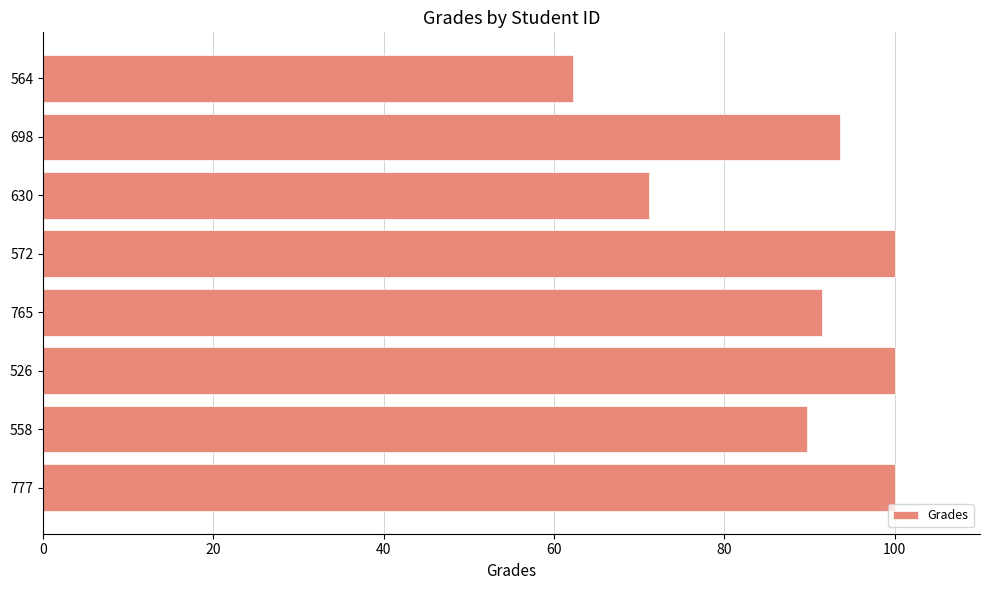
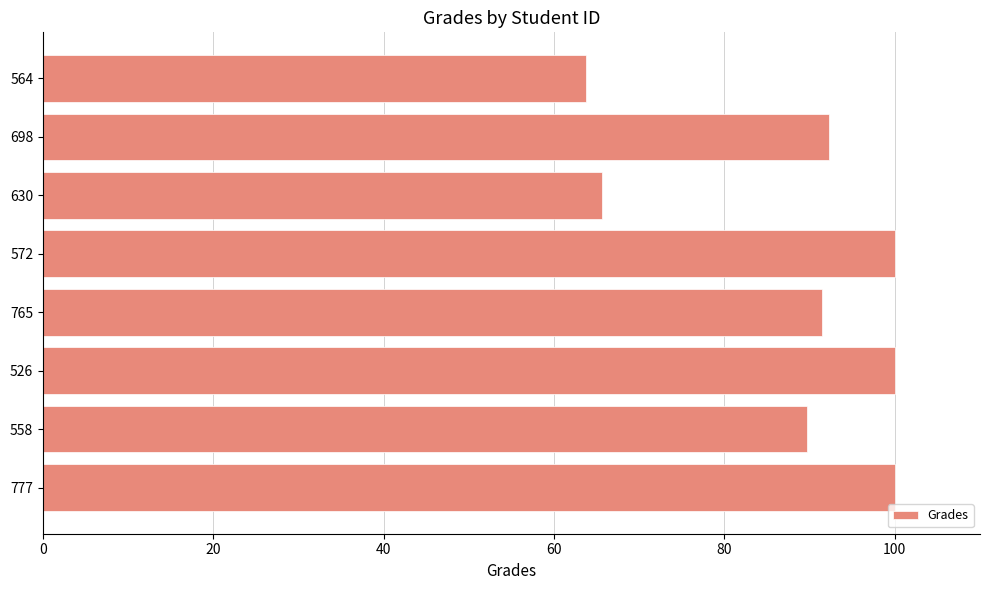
  {
-   "564": 62,
-   "698": 94,
-   "630": 71,
+   "564": 64,
+   "698": 92,
+   "630": 66,
    "572": 100,
    "765": 91,
    "526": 100,
    "558": 90,
    "777": 100
  }
